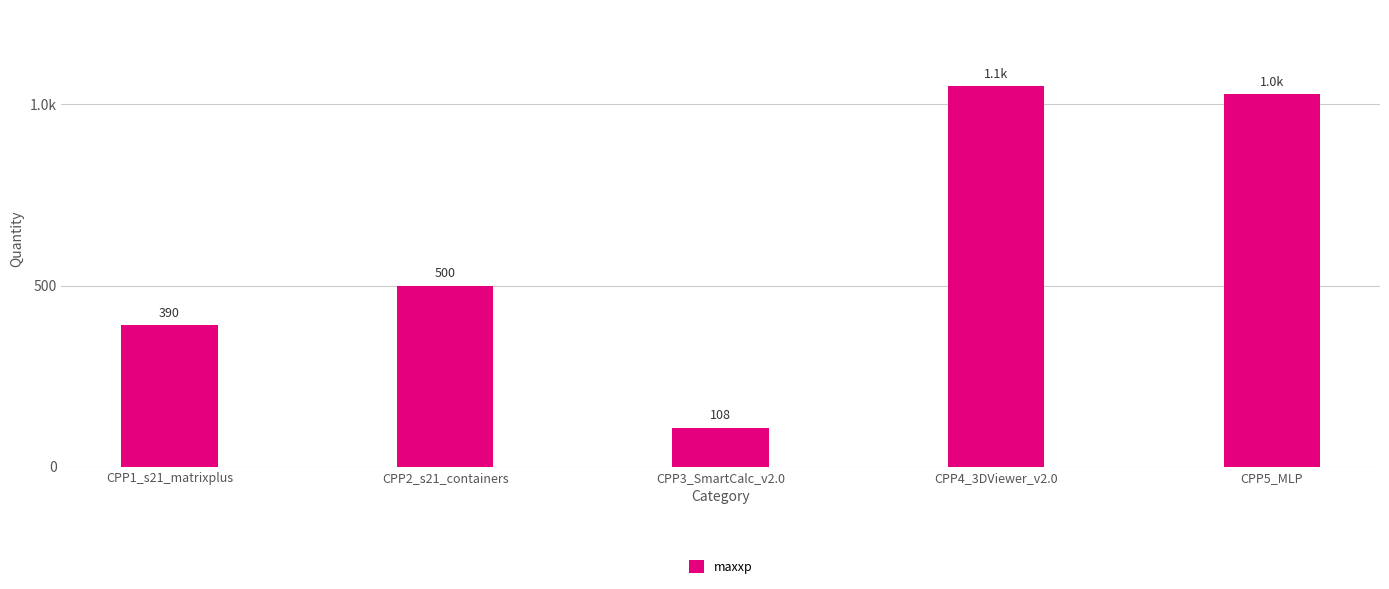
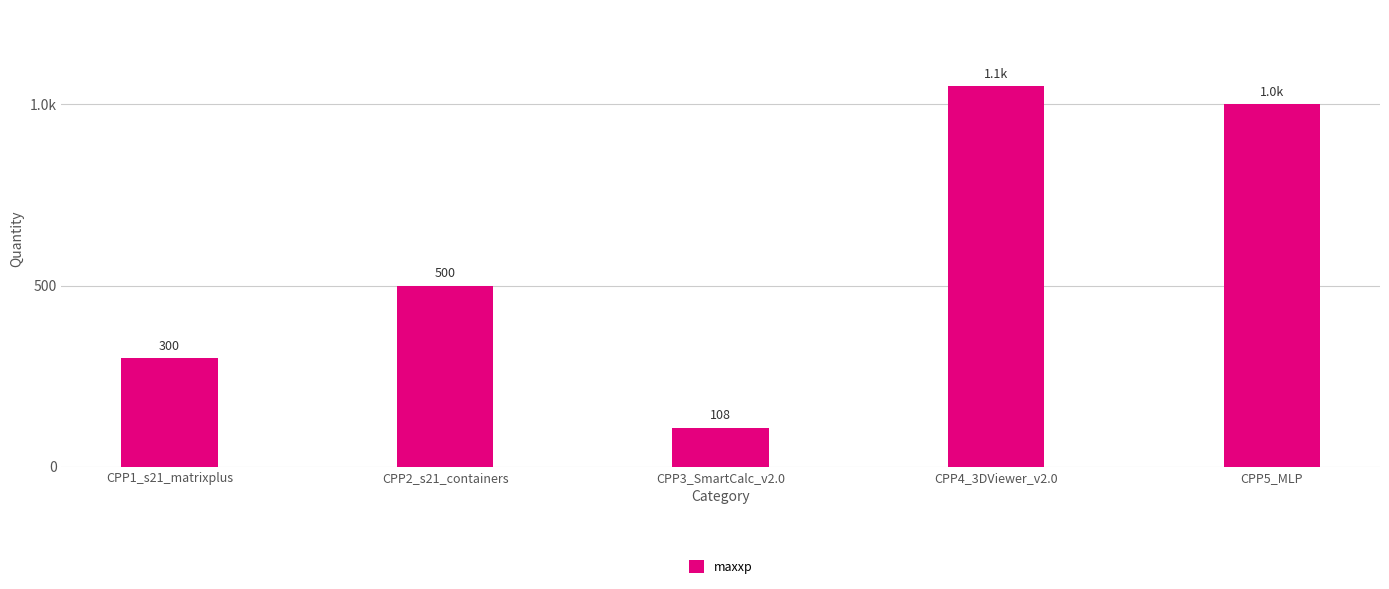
  {
-   "CPP1_s21_matrixplus": "390",
+   "CPP1_s21_matrixplus": "300",
    "CPP2_s21_containers": "500",
    "CPP3_SmartCalc_v2.0": "108",
    "CPP4_3DViewer_v2.0": "1.1k",
-   "CPP5_MLP": "1030"
+   "CPP5_MLP": "1000"
  }
